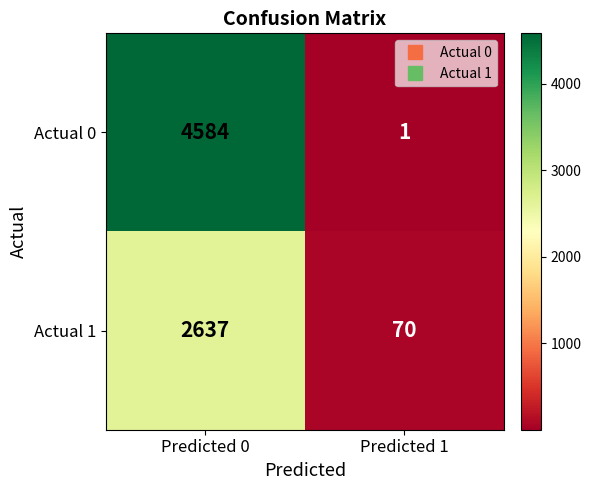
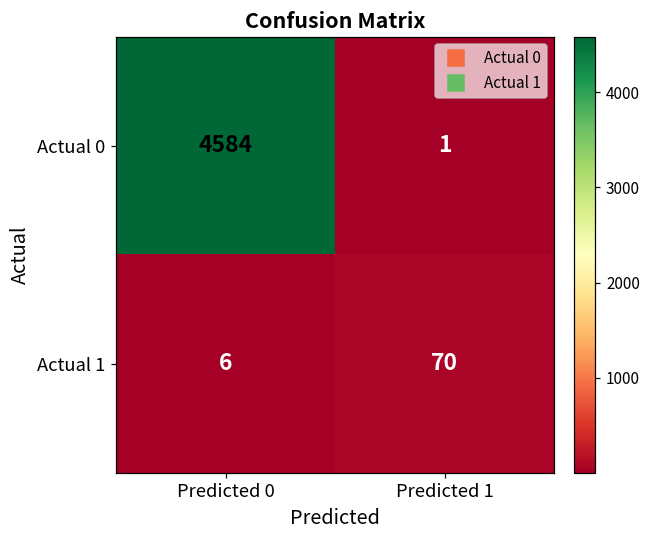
  {
    "Actual 0": {
      "Predicted 0": 4584,
      "Predicted 1": 1
    },
    "Actual 1": {
-     "Predicted 0": 2637,
+     "Predicted 0": 6,
      "Predicted 1": 70
    }
  }
